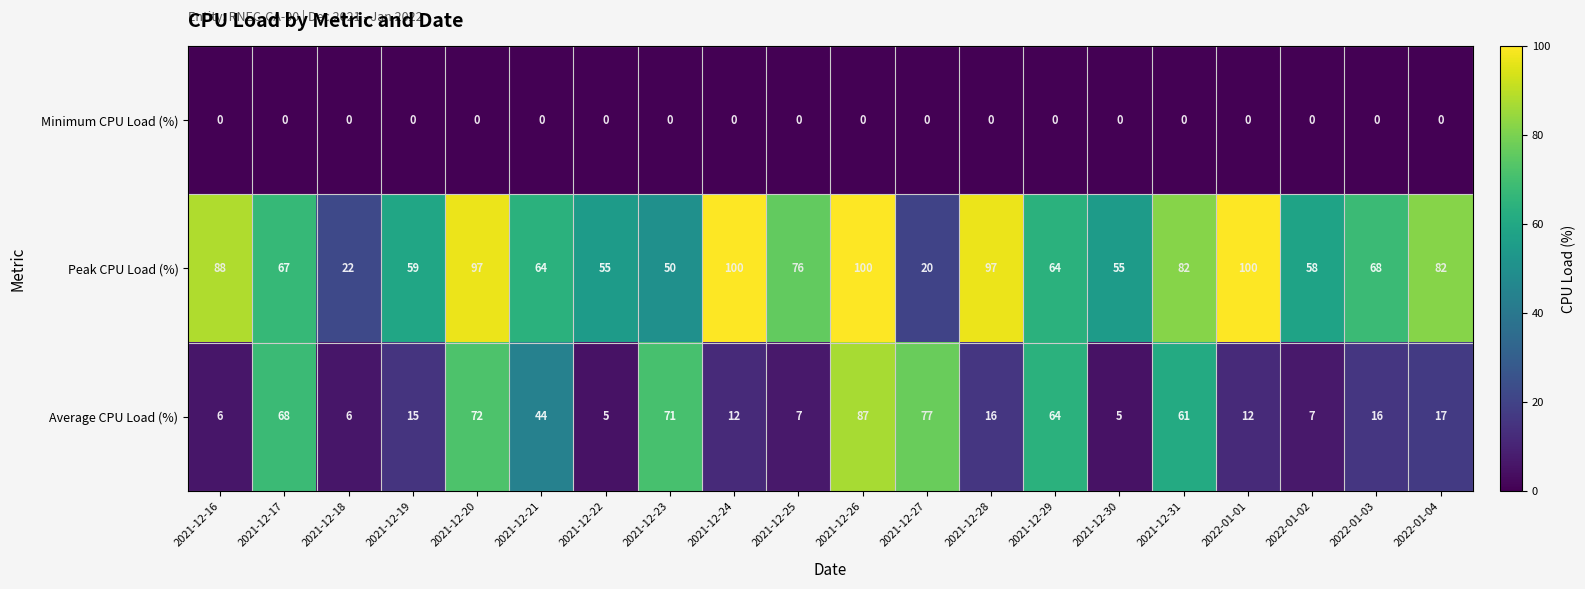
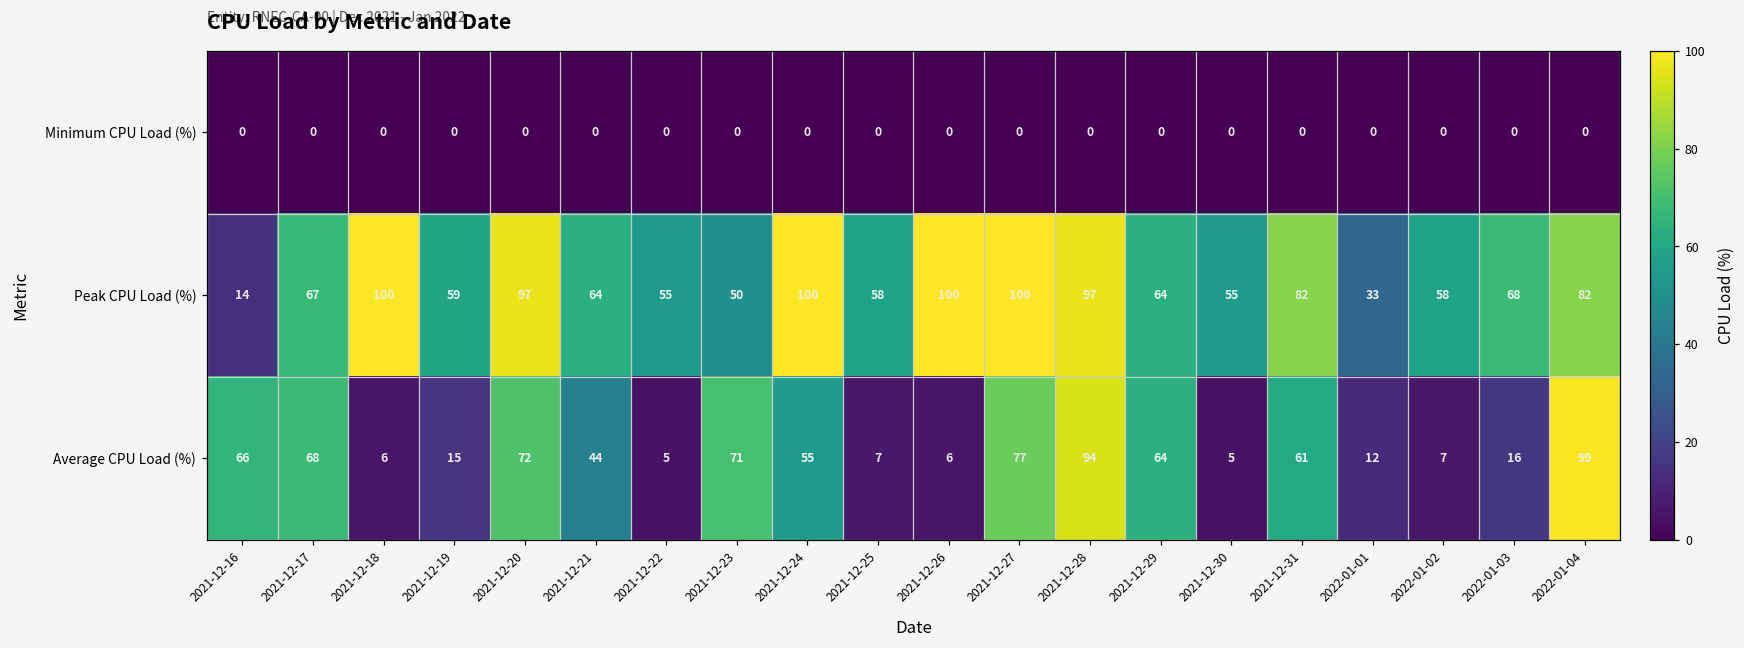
  {
    "Minimum CPU Load (%)": {
      "2021-12-16": 0,
      "2021-12-17": 0,
      "2021-12-18": 0,
      "2021-12-19": 0,
      "2021-12-20": 0,
      "2021-12-21": 0,
      "2021-12-22": 0,
      "2021-12-23": 0,
      "2021-12-24": 0,
      "2021-12-25": 0,
      "2021-12-26": 0,
      "2021-12-27": 0,
      "2021-12-28": 0,
      "2021-12-29": 0,
      "2021-12-30": 0,
      "2021-12-31": 0,
      "2022-01-01": 0,
      "2022-01-02": 0,
      "2022-01-03": 0,
      "2022-01-04": 0
    },
    "Peak CPU Load (%)": {
-     "2021-12-16": 88,
+     "2021-12-16": 14,
      "2021-12-17": 67,
-     "2021-12-18": 22,
+     "2021-12-18": 100,
      "2021-12-19": 59,
      "2021-12-20": 97,
      "2021-12-21": 64,
      "2021-12-22": 55,
      "2021-12-23": 50,
      "2021-12-24": 100,
-     "2021-12-25": 76,
+     "2021-12-25": 58,
      "2021-12-26": 100,
-     "2021-12-27": 20,
+     "2021-12-27": 100,
      "2021-12-28": 97,
      "2021-12-29": 64,
      "2021-12-30": 55,
      "2021-12-31": 82,
-     "2022-01-01": 100,
+     "2022-01-01": 33,
      "2022-01-02": 58,
      "2022-01-03": 68,
      "2022-01-04": 82
    },
    "Average CPU Load (%)": {
-     "2021-12-16": 6,
+     "2021-12-16": 66,
      "2021-12-17": 68,
      "2021-12-18": 6,
      "2021-12-19": 15,
      "2021-12-20": 72,
      "2021-12-21": 44,
      "2021-12-22": 5,
      "2021-12-23": 71,
-     "2021-12-24": 12,
+     "2021-12-24": 55,
      "2021-12-25": 7,
-     "2021-12-26": 87,
+     "2021-12-26": 6,
      "2021-12-27": 77,
-     "2021-12-28": 16,
+     "2021-12-28": 94,
      "2021-12-29": 64,
      "2021-12-30": 5,
      "2021-12-31": 61,
      "2022-01-01": 12,
      "2022-01-02": 7,
      "2022-01-03": 16,
-     "2022-01-04": 17
+     "2022-01-04": 99
    }
  }
